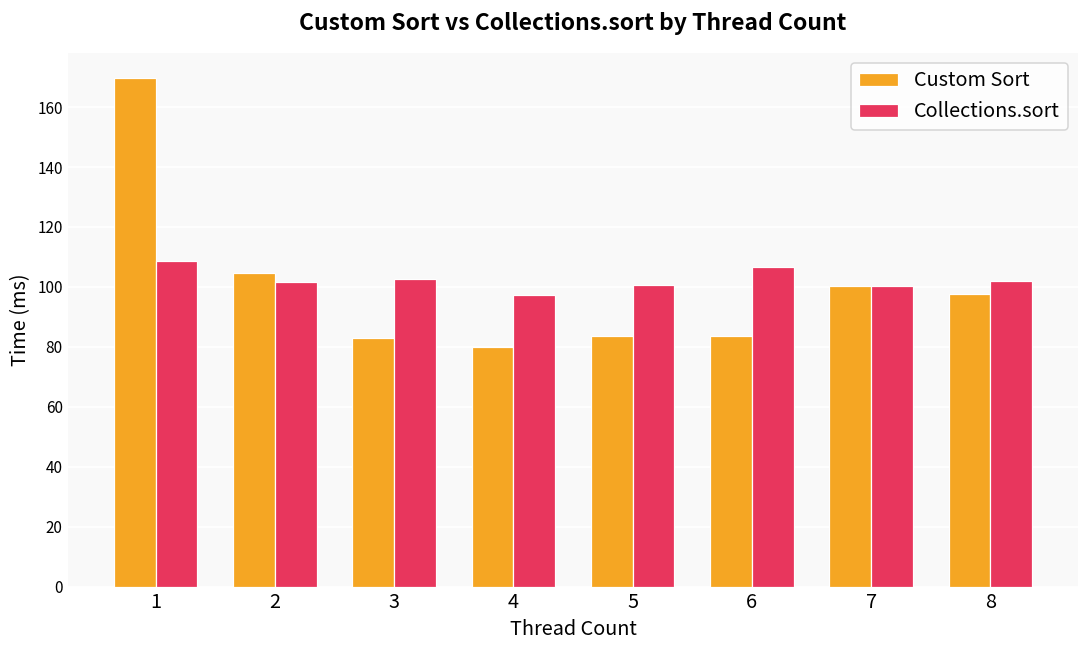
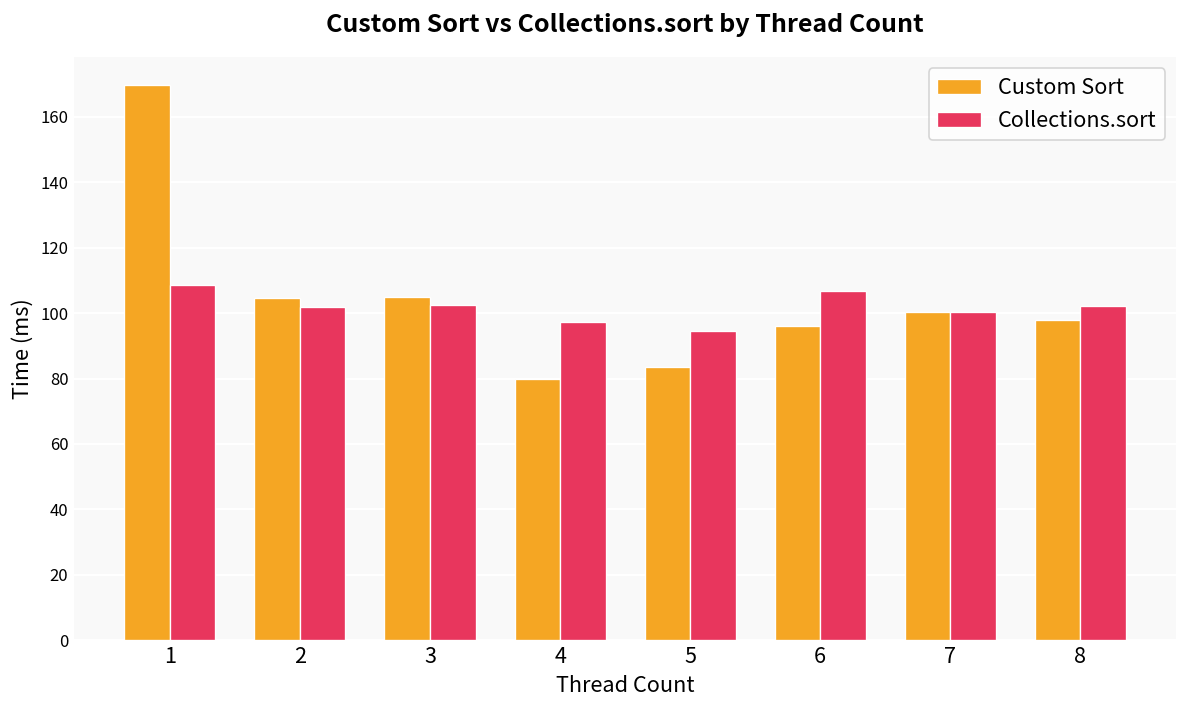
  {
    "Custom Sort": {
      "1": 170,
      "2": 105,
-     "3": 83,
+     "3": 105,
      "4": 80,
      "5": 84,
-     "6": 84,
+     "6": 96,
      "7": 100,
      "8": 98
    },
    "Collections.sort": {
      "1": 109,
      "2": 102,
      "3": 103,
      "4": 97,
-     "5": 101,
+     "5": 94,
      "6": 107,
      "7": 100,
      "8": 102
    }
  }
